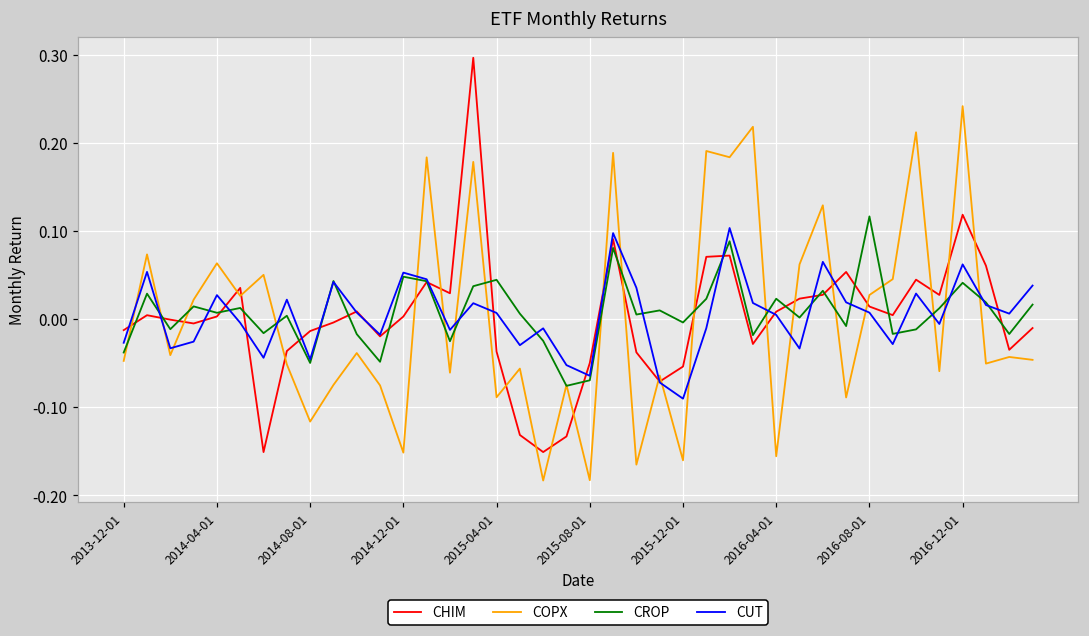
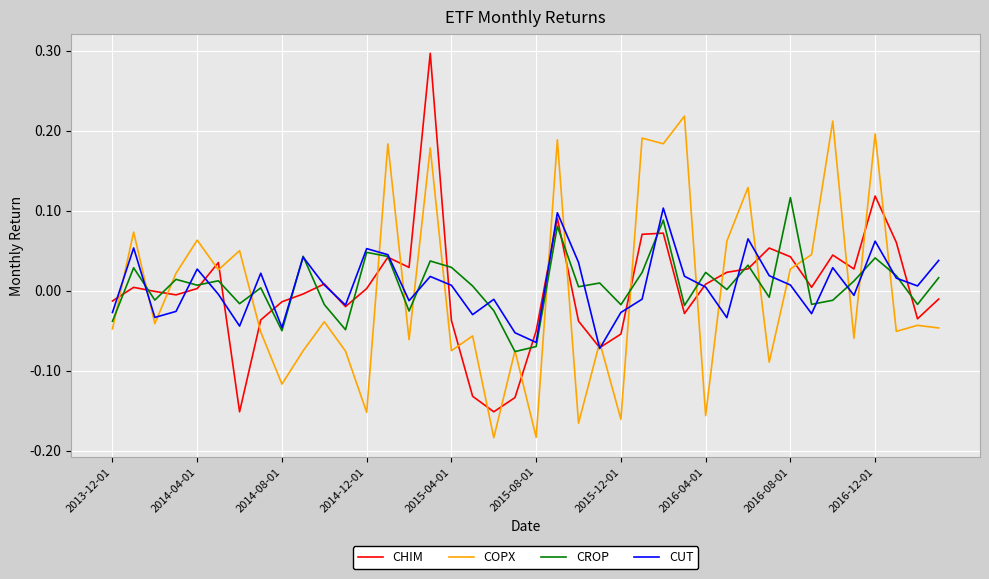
  {
    "CHIM": {
      "2013-12-01": -0.01,
      "2014-04-01": 0.00,
      "2014-08-01": -0.01,
      "2014-12-01": 0.00,
      "2015-04-01": -0.04,
      "2015-08-01": -0.05,
      "2015-12-01": -0.05,
      "2016-04-01": 0.01,
-     "2016-08-01": 0.01,
+     "2016-08-01": 0.04,
      "2016-12-01": 0.12
    },
    "COPX": {
      "2013-12-01": -0.05,
      "2014-04-01": 0.06,
      "2014-08-01": -0.12,
      "2014-12-01": -0.15,
-     "2015-04-01": -0.09,
+     "2015-04-01": -0.07,
      "2015-08-01": -0.18,
      "2015-12-01": -0.16,
      "2016-04-01": -0.16,
      "2016-08-01": 0.03,
-     "2016-12-01": 0.24
+     "2016-12-01": 0.20
    },
    "CROP": {
      "2013-12-01": -0.04,
      "2014-04-01": 0.01,
      "2014-08-01": -0.05,
      "2014-12-01": 0.05,
-     "2015-04-01": 0.04,
+     "2015-04-01": 0.03,
      "2015-08-01": -0.07,
-     "2015-12-01": 0.00,
+     "2015-12-01": -0.02,
      "2016-04-01": 0.02,
      "2016-08-01": 0.12,
      "2016-12-01": 0.04
    },
    "CUT": {
      "2013-12-01": -0.03,
      "2014-04-01": 0.03,
      "2014-08-01": -0.05,
      "2014-12-01": 0.05,
      "2015-04-01": 0.01,
      "2015-08-01": -0.06,
-     "2015-12-01": -0.09,
+     "2015-12-01": -0.03,
      "2016-04-01": 0.00,
      "2016-08-01": 0.01,
      "2016-12-01": 0.06
    }
  }
